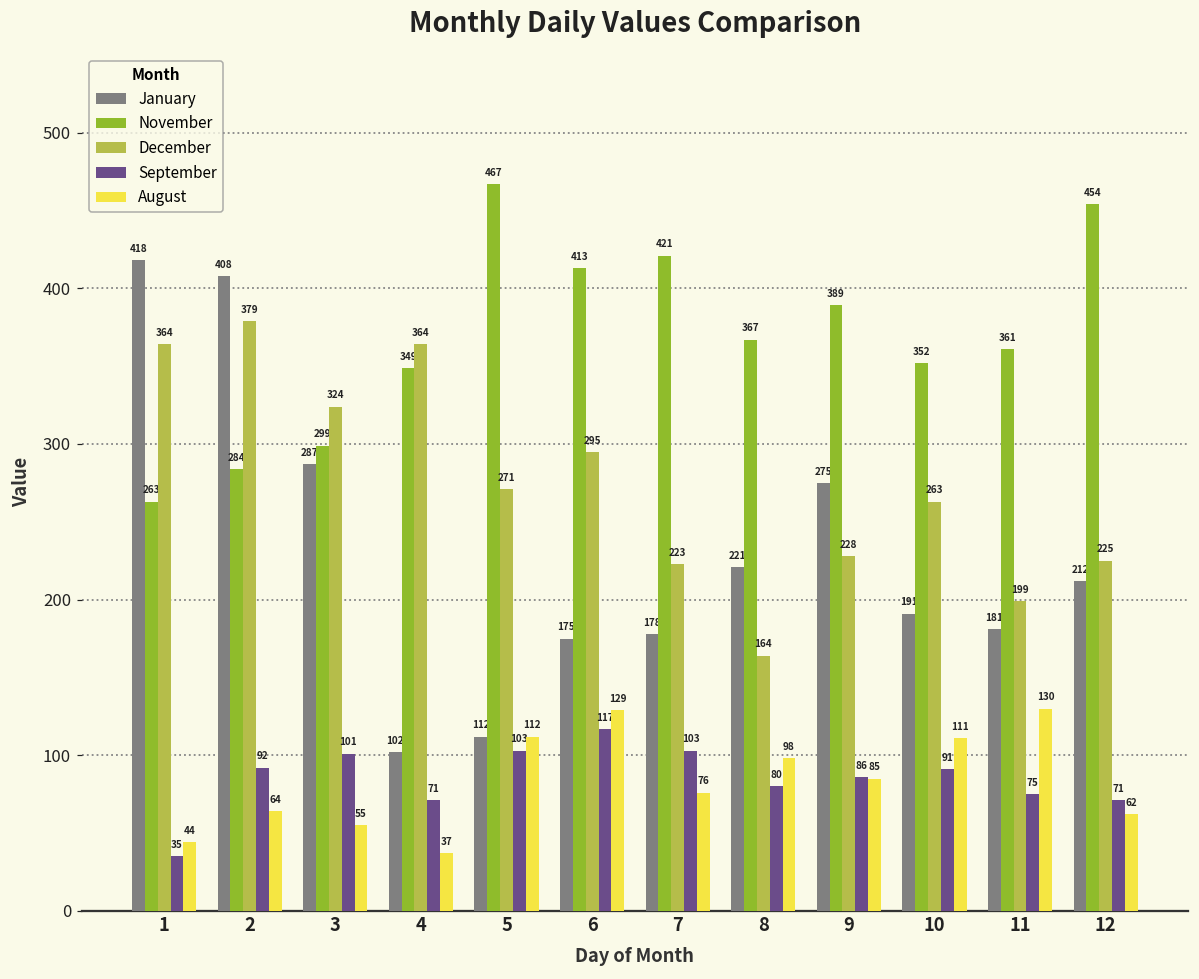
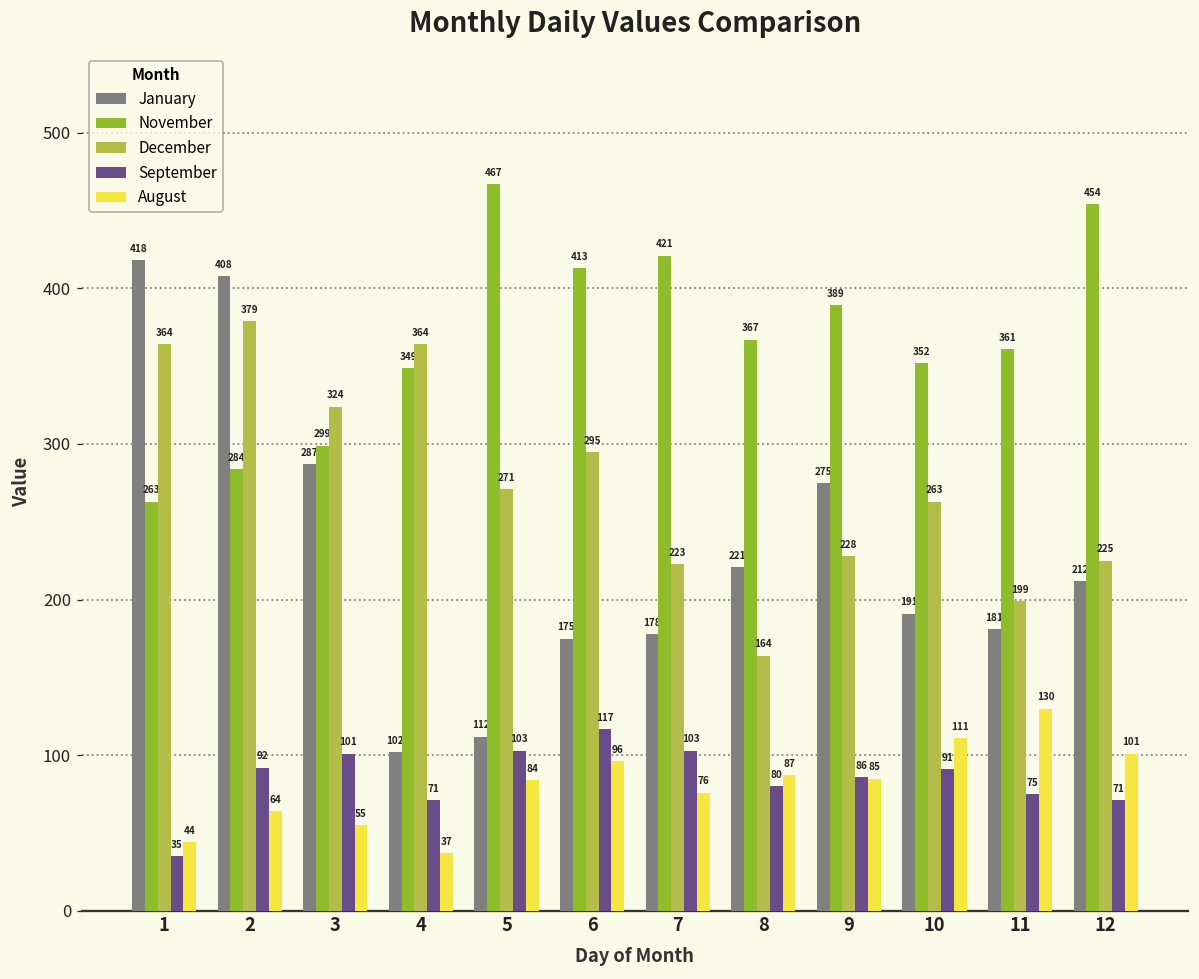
  {
    "August": {
      "1": 44,
      "2": 64,
      "3": 55,
      "4": 37,
-     "5": 112,
-     "6": 129,
+     "5": 84,
+     "6": 96,
      "7": 76,
-     "8": 98,
+     "8": 87,
      "9": 85,
      "10": 111,
      "11": 130,
-     "12": 62
+     "12": 101
    }
  }
